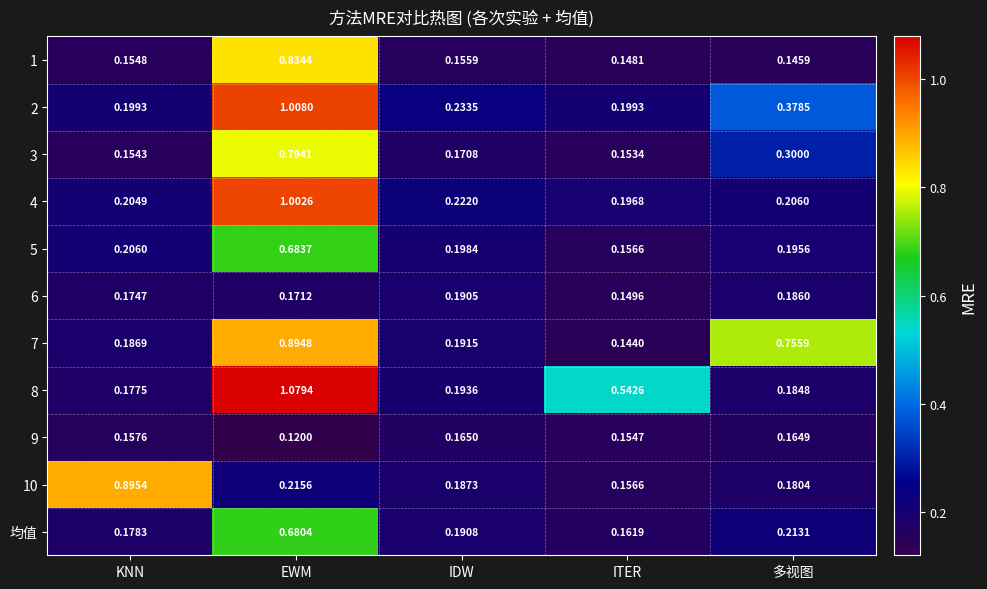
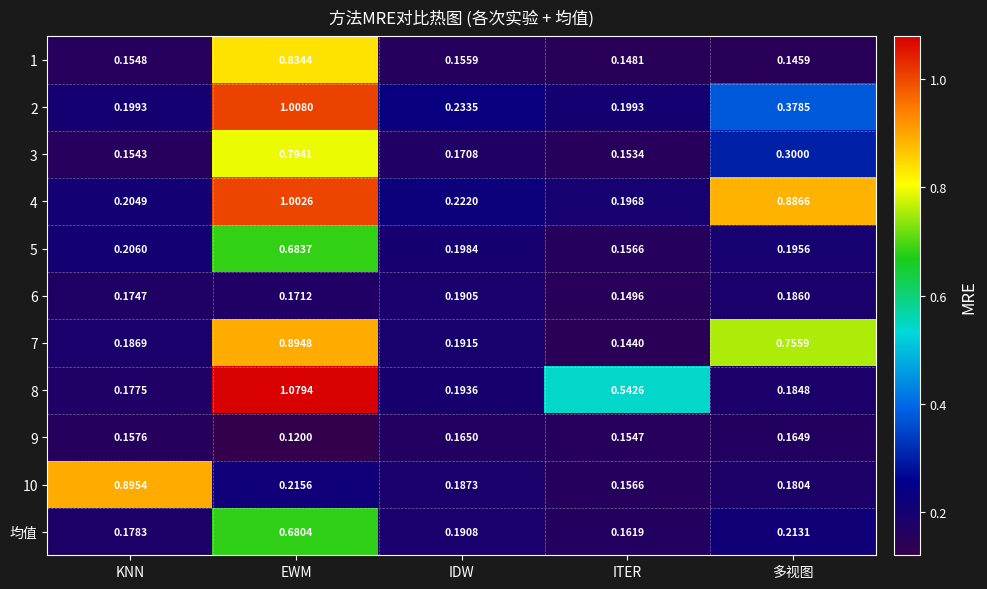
  {
    "1": {
      "KNN": 0.1548,
      "EWM": 0.8344,
      "IDW": 0.1559,
      "ITER": 0.1481,
      "多视图": 0.1459
    },
    "2": {
      "KNN": 0.1993,
      "EWM": 1.0080,
      "IDW": 0.2335,
      "ITER": 0.1993,
      "多视图": 0.3785
    },
    "3": {
      "KNN": 0.1543,
      "EWM": 0.7941,
      "IDW": 0.1708,
      "ITER": 0.1534,
      "多视图": 0.3000
    },
    "4": {
      "KNN": 0.2049,
      "EWM": 1.0026,
      "IDW": 0.2220,
      "ITER": 0.1968,
-     "多视图": 0.2060
+     "多视图": 0.8866
    },
    "5": {
      "KNN": 0.2060,
      "EWM": 0.6837,
      "IDW": 0.1984,
      "ITER": 0.1566,
      "多视图": 0.1956
    },
    "6": {
      "KNN": 0.1747,
      "EWM": 0.1712,
      "IDW": 0.1905,
      "ITER": 0.1496,
      "多视图": 0.1860
    },
    "7": {
      "KNN": 0.1869,
      "EWM": 0.8948,
      "IDW": 0.1915,
      "ITER": 0.1440,
      "多视图": 0.7559
    },
    "8": {
      "KNN": 0.1775,
      "EWM": 1.0794,
      "IDW": 0.1936,
      "ITER": 0.5426,
      "多视图": 0.1848
    },
    "9": {
      "KNN": 0.1576,
      "EWM": 0.1200,
      "IDW": 0.1650,
      "ITER": 0.1547,
      "多视图": 0.1649
    },
    "10": {
      "KNN": 0.8954,
      "EWM": 0.2156,
      "IDW": 0.1873,
      "ITER": 0.1566,
      "多视图": 0.1804
    },
    "均值": {
      "KNN": 0.1783,
      "EWM": 0.6804,
      "IDW": 0.1908,
      "ITER": 0.1619,
      "多视图": 0.2131
    }
  }
